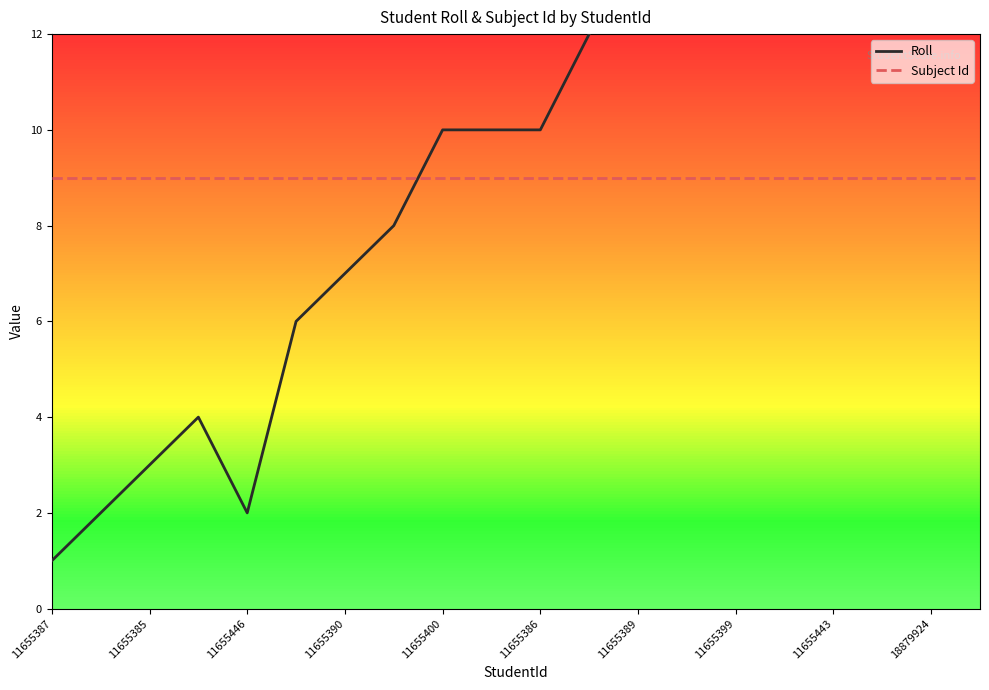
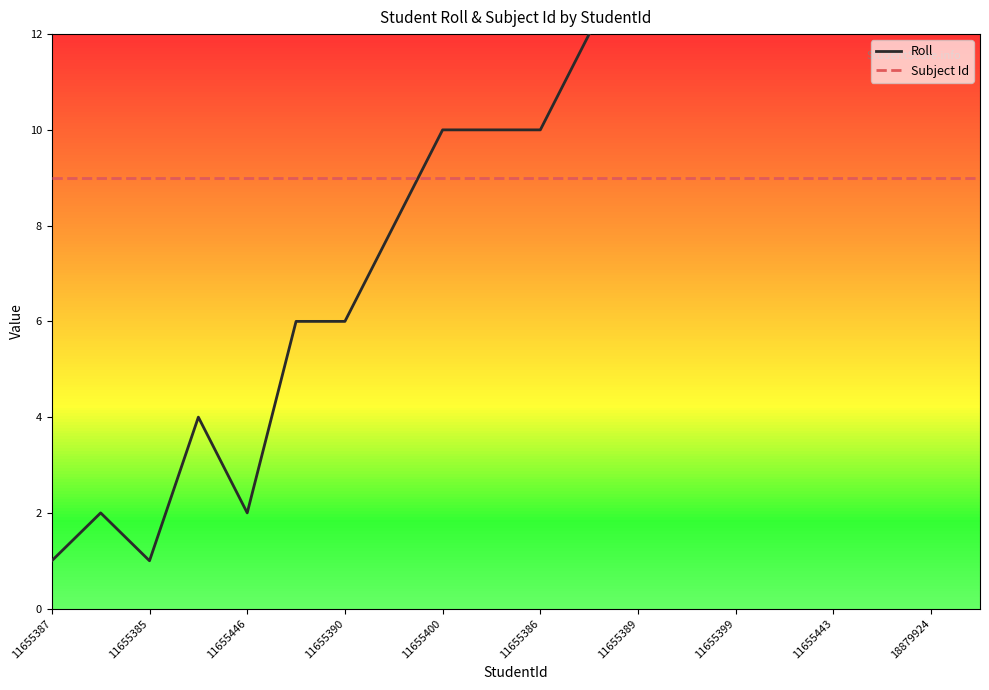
  {
    "Roll": {
      "11655387": 1,
-     "11655385": 3,
+     "11655385": 1,
      "11655446": 2,
-     "11655390": 7,
+     "11655390": 6,
      "11655400": 10,
      "11655386": 10
    },
    "Subject Id": {
      "11655387": 9,
      "11655385": 9,
      "11655446": 9,
      "11655390": 9,
      "11655400": 9,
      "11655386": 9,
      "11655389": 9,
      "11655399": 9,
      "11655443": 9,
      "18879924": 9
    }
  }
